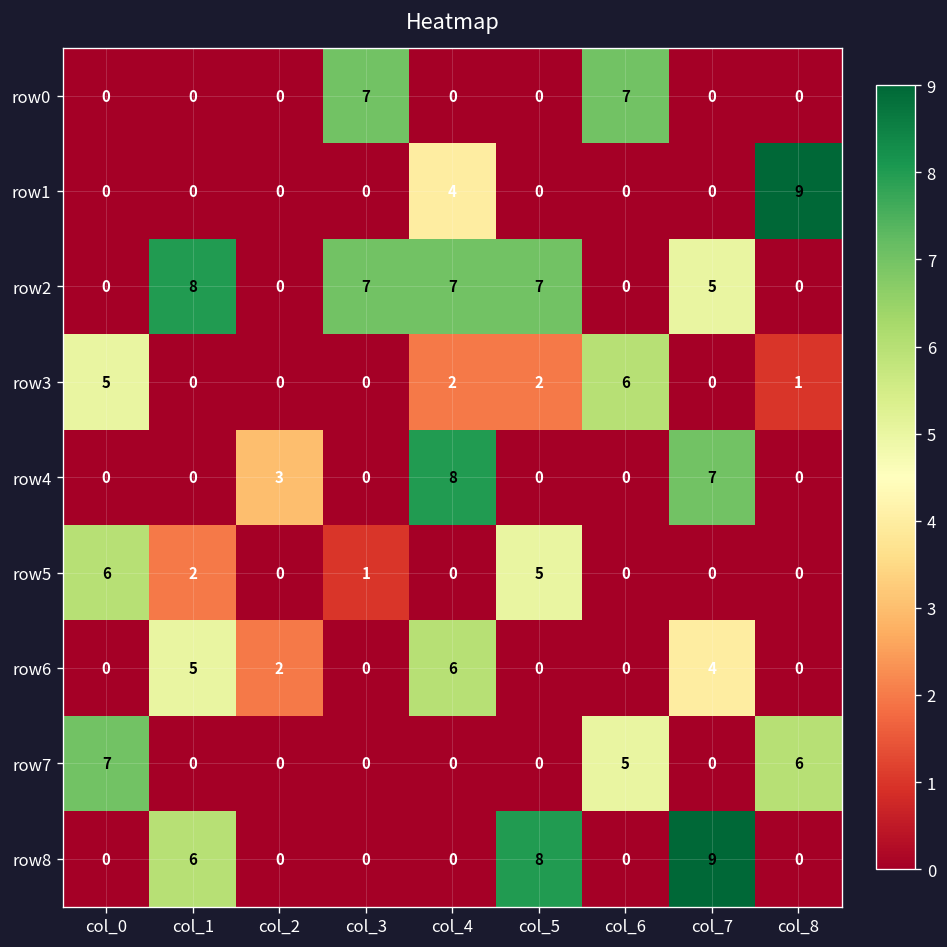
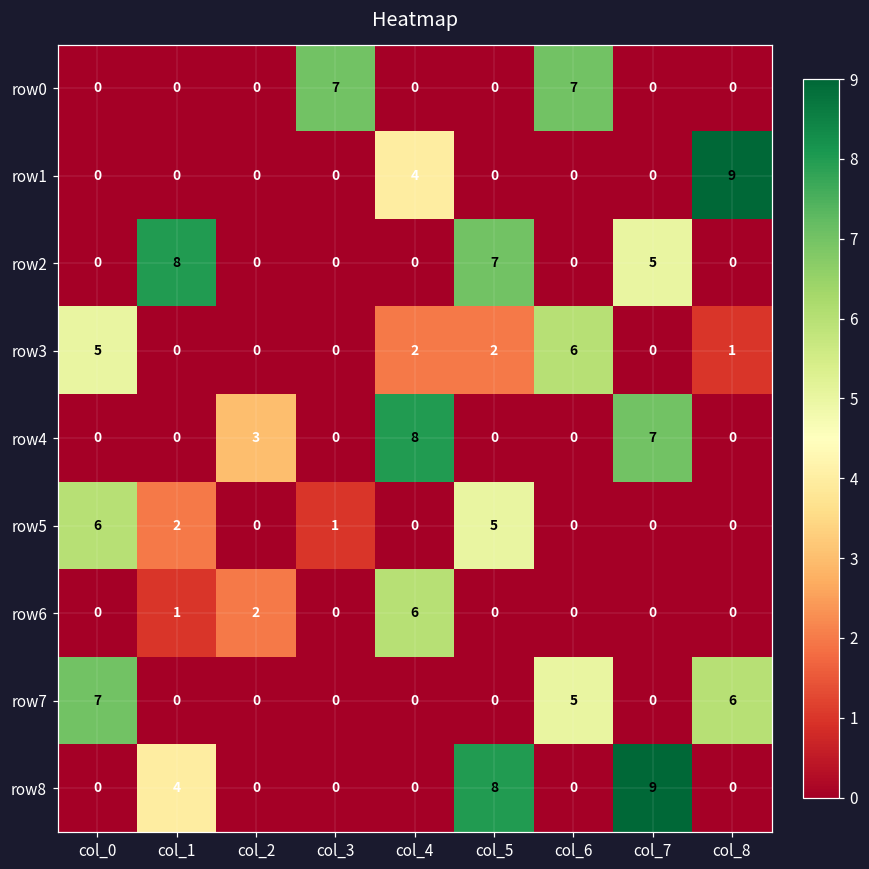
  {
    "row0": {
      "col_0": 0,
      "col_1": 0,
      "col_2": 0,
      "col_3": 7,
      "col_4": 0,
      "col_5": 0,
      "col_6": 7,
      "col_7": 0,
      "col_8": 0
    },
    "row1": {
      "col_0": 0,
      "col_1": 0,
      "col_2": 0,
      "col_3": 0,
      "col_4": 4,
      "col_5": 0,
      "col_6": 0,
      "col_7": 0,
      "col_8": 9
    },
    "row2": {
      "col_0": 0,
      "col_1": 8,
      "col_2": 0,
-     "col_3": 7,
-     "col_4": 7,
+     "col_3": 0,
+     "col_4": 0,
      "col_5": 7,
      "col_6": 0,
      "col_7": 5,
      "col_8": 0
    },
    "row3": {
      "col_0": 5,
      "col_1": 0,
      "col_2": 0,
      "col_3": 0,
      "col_4": 2,
      "col_5": 2,
      "col_6": 6,
      "col_7": 0,
      "col_8": 1
    },
    "row4": {
      "col_0": 0,
      "col_1": 0,
      "col_2": 3,
      "col_3": 0,
      "col_4": 8,
      "col_5": 0,
      "col_6": 0,
      "col_7": 7,
      "col_8": 0
    },
    "row5": {
      "col_0": 6,
      "col_1": 2,
      "col_2": 0,
      "col_3": 1,
      "col_4": 0,
      "col_5": 5,
      "col_6": 0,
      "col_7": 0,
      "col_8": 0
    },
    "row6": {
      "col_0": 0,
-     "col_1": 5,
+     "col_1": 1,
      "col_2": 2,
      "col_3": 0,
      "col_4": 6,
      "col_5": 0,
      "col_6": 0,
-     "col_7": 4,
+     "col_7": 0,
      "col_8": 0
    },
    "row7": {
      "col_0": 7,
      "col_1": 0,
      "col_2": 0,
      "col_3": 0,
      "col_4": 0,
      "col_5": 0,
      "col_6": 5,
      "col_7": 0,
      "col_8": 6
    },
    "row8": {
      "col_0": 0,
-     "col_1": 6,
+     "col_1": 4,
      "col_2": 0,
      "col_3": 0,
      "col_4": 0,
      "col_5": 8,
      "col_6": 0,
      "col_7": 9,
      "col_8": 0
    }
  }
